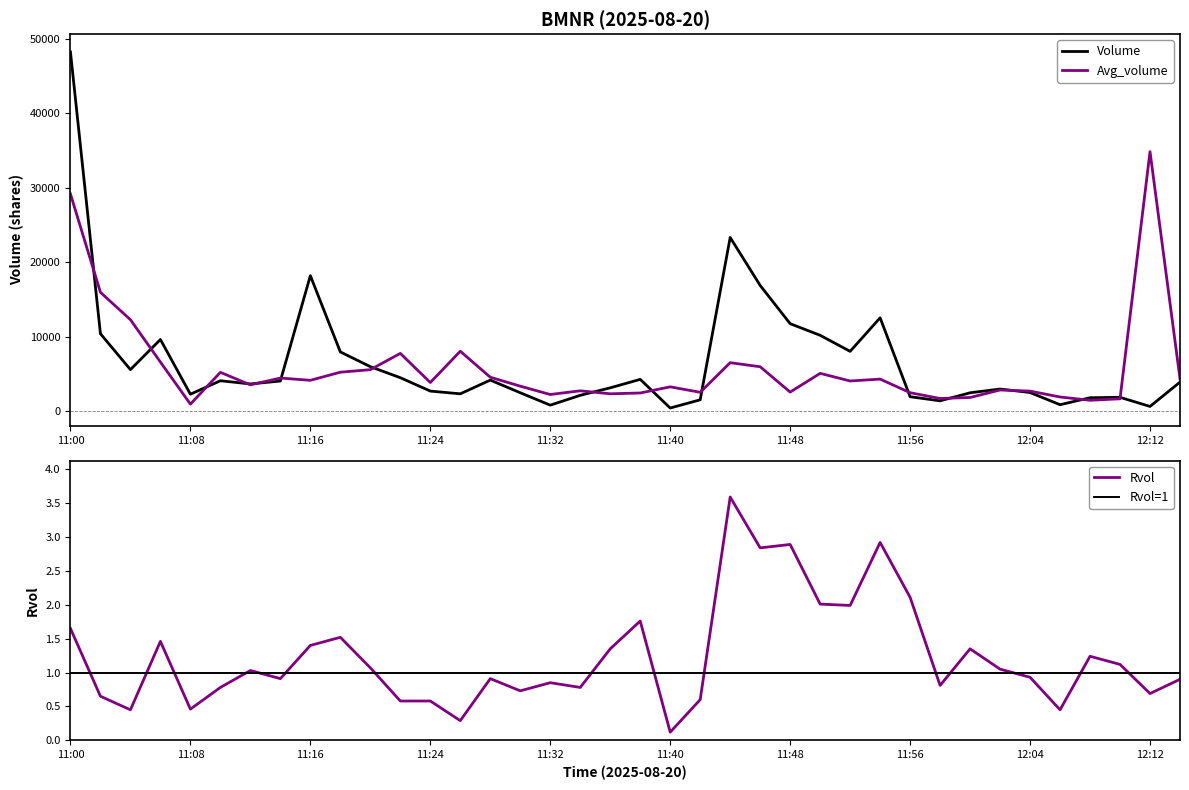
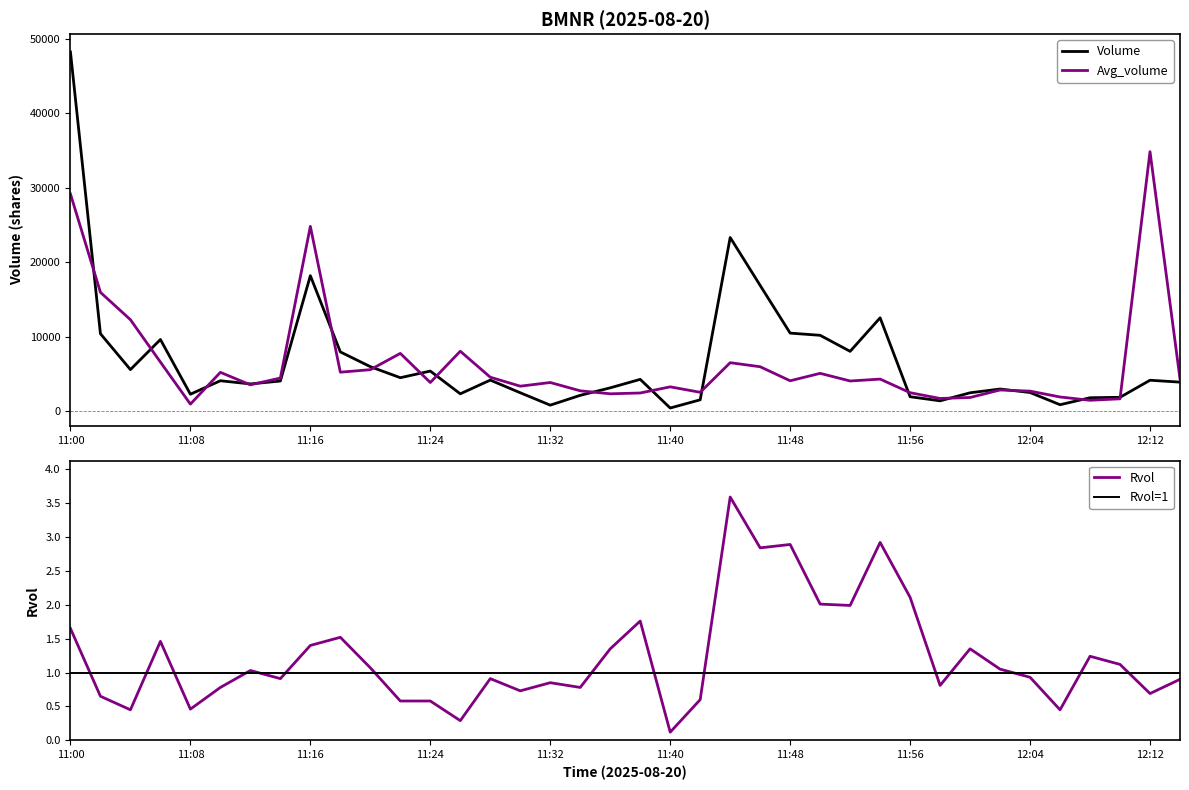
  {
    "BMNR (2025-08-20)": {
      "Volume": {
        "11:00": 48000,
        "11:08": 2000,
        "11:16": 18000,
-       "11:24": 3000,
+       "11:24": 5000,
        "11:32": 1000,
        "11:40": 0,
-       "11:48": 12000,
+       "11:48": 10000,
        "11:56": 2000,
-       "12:12": 1000
+       "12:12": 4000
      },
      "Avg_volume": {
        "11:00": 29000,
        "11:08": 1000,
-       "11:16": 4000,
+       "11:16": 25000,
        "11:24": 4000,
-       "11:32": 2000,
+       "11:32": 4000,
        "11:40": 3000,
-       "11:48": 3000,
+       "11:48": 4000,
        "11:56": 2000,
        "12:12": 35000
      }
    }
  }
